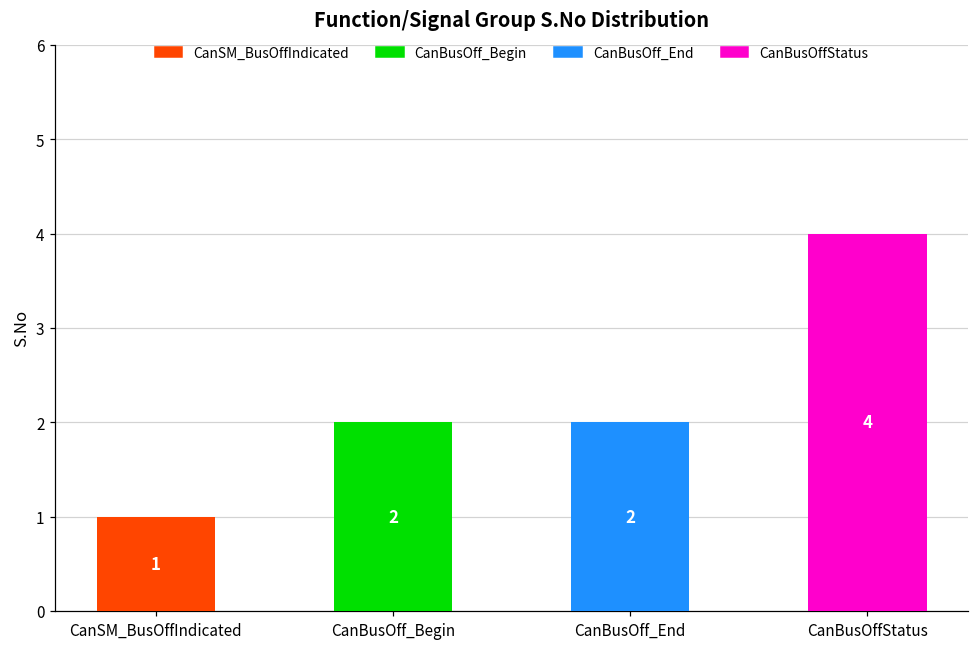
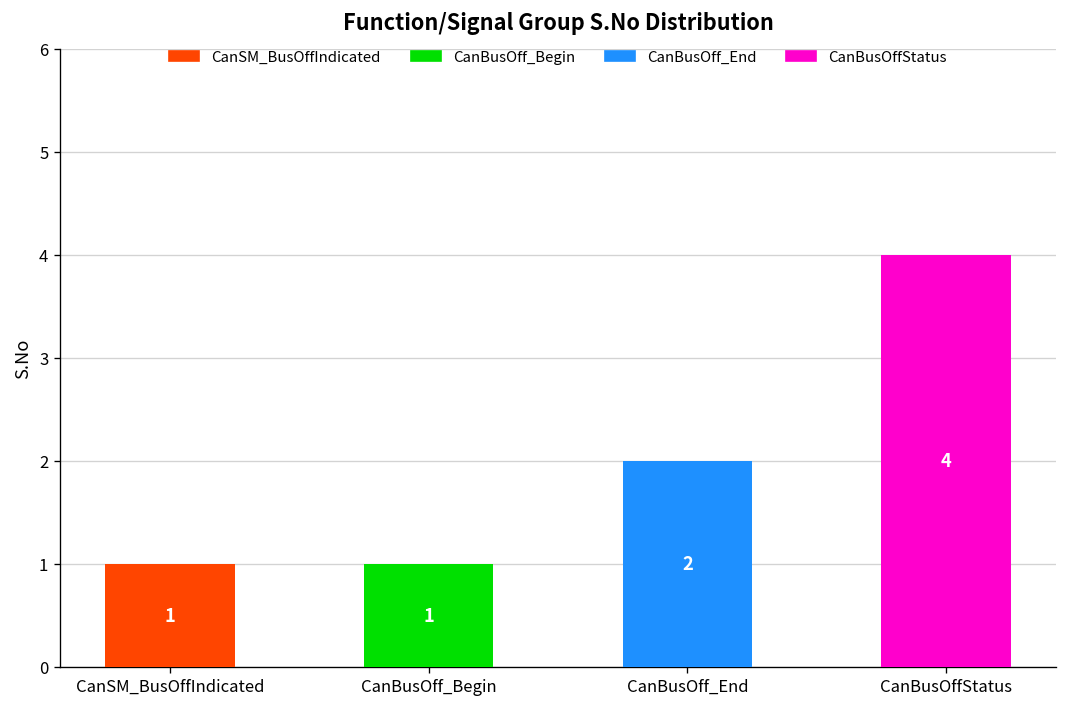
  {
    "CanSM_BusOffIndicated": 1,
-   "CanBusOff_Begin": 2,
+   "CanBusOff_Begin": 1,
    "CanBusOff_End": 2,
    "CanBusOffStatus": 4
  }
